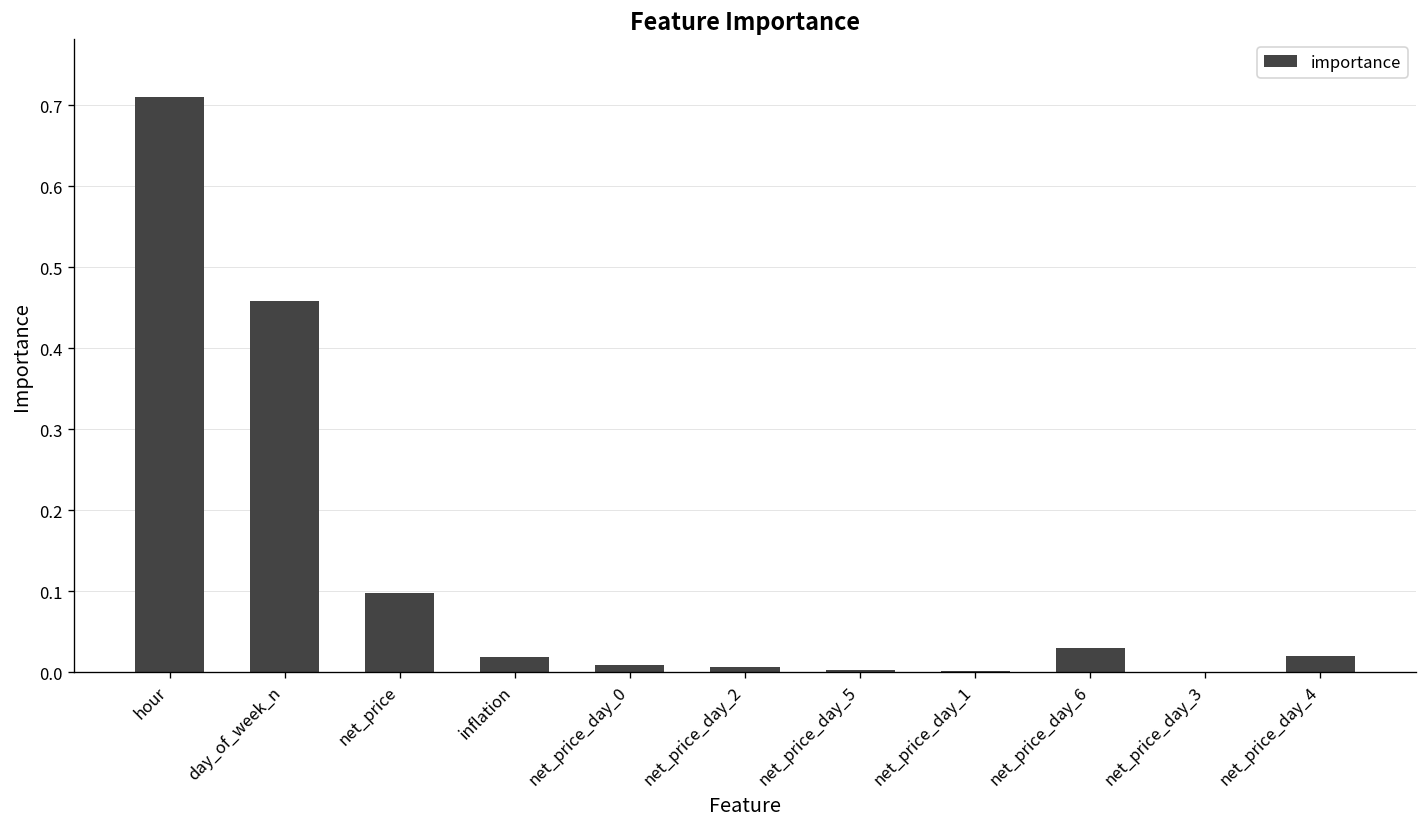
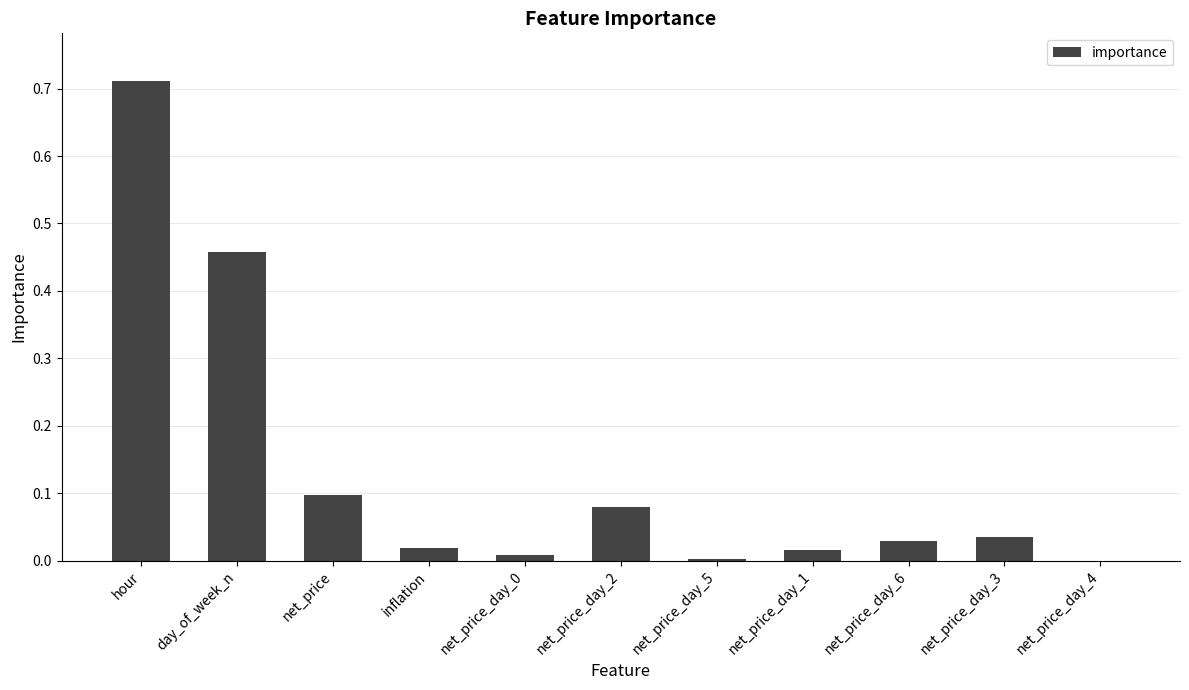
  {
    "hour": 0.71,
    "day_of_week_n": 0.46,
    "net_price": 0.10,
    "inflation": 0.02,
    "net_price_day_0": 0.01,
-   "net_price_day_2": 0.01,
-   "net_price_day_1": 0.00,
+   "net_price_day_2": 0.08,
+   "net_price_day_1": 0.02,
    "net_price_day_6": 0.03,
-   "net_price_day_3": 0.00,
-   "net_price_day_4": 0.02
+   "net_price_day_3": 0.03,
+   "net_price_day_4": 0.00
  }
